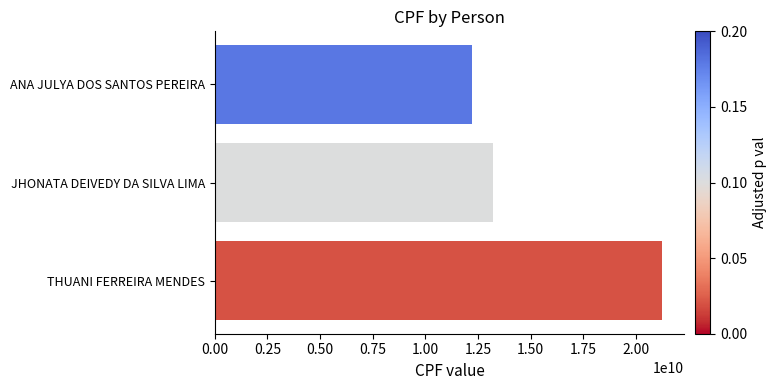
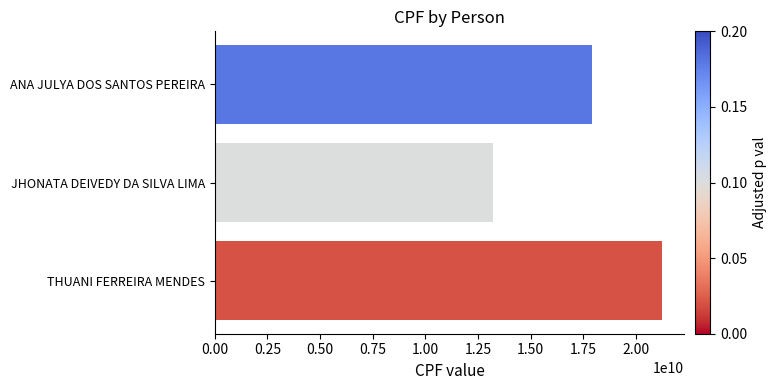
  {
-   "ANA JULYA DOS SANTOS PEREIRA": 12200000000,
+   "ANA JULYA DOS SANTOS PEREIRA": 17900000000,
    "JHONATA DEIVEDY DA SILVA LIMA": 13200000000,
    "THUANI FERREIRA MENDES": 21200000000
  }
